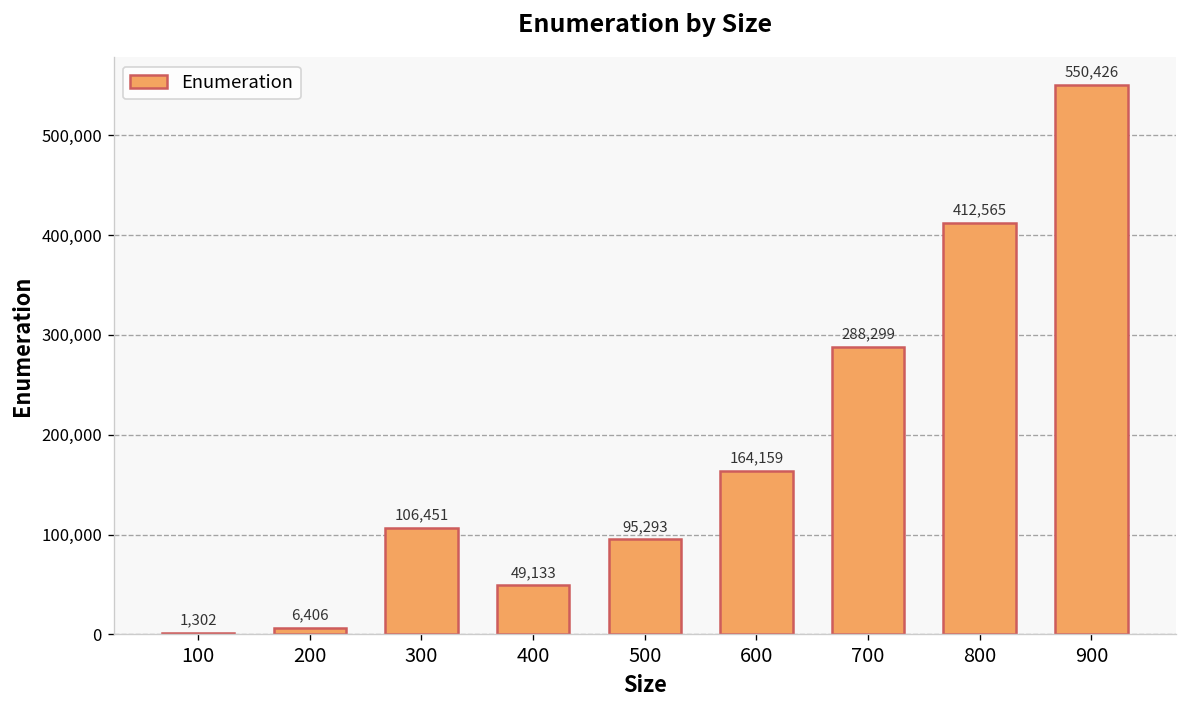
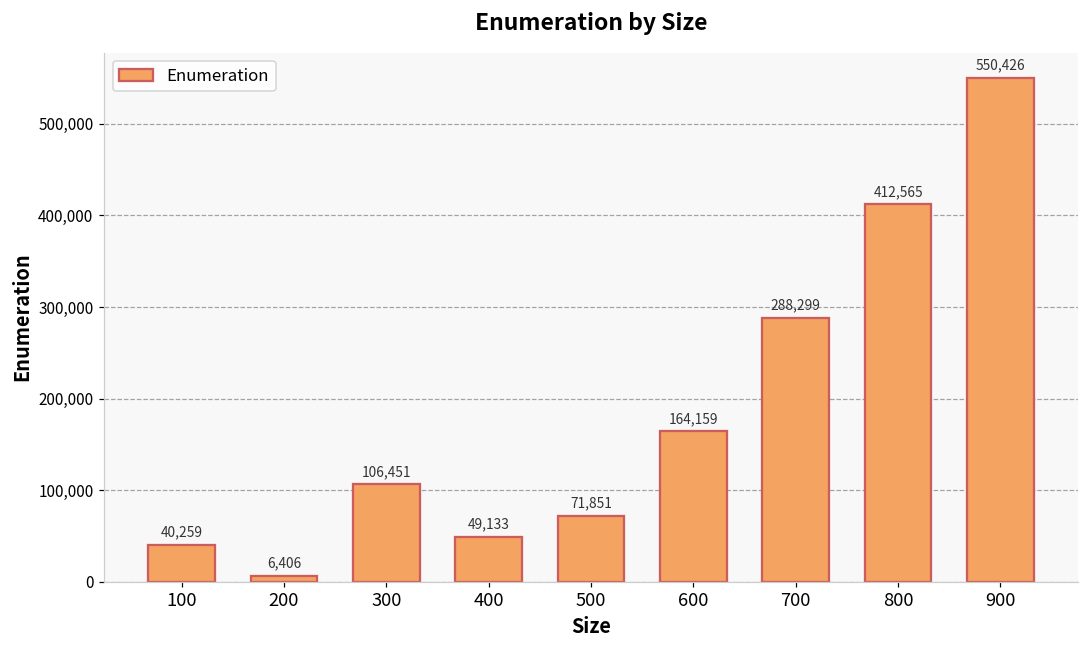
  {
-   "100": "1,302",
+   "100": "40,259",
    "200": "6,406",
    "300": "106,451",
    "400": "49,133",
-   "500": "95,293",
+   "500": "71,851",
    "600": "164,159",
    "700": "288,299",
    "800": "412,565",
    "900": "550,426"
  }
